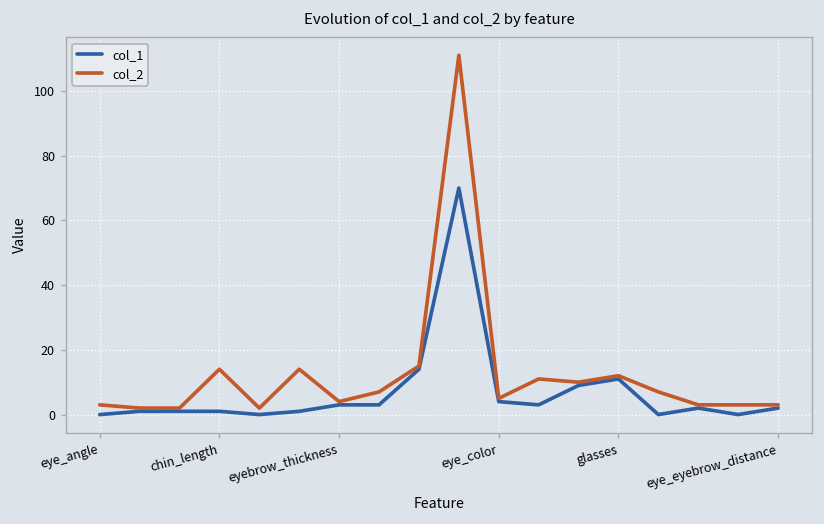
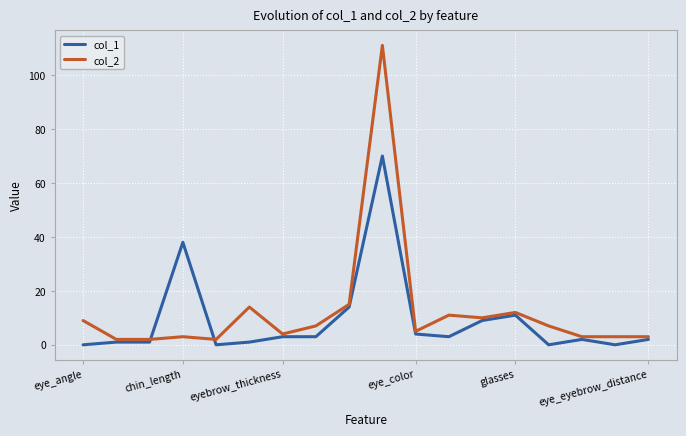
  {
    "col_1": {
      "eye_angle": 0,
-     "chin_length": 1,
+     "chin_length": 38,
      "eyebrow_thickness": 3,
      "eye_color": 4,
      "glasses": 11,
      "eye_eyebrow_distance": 2
    },
    "col_2": {
-     "eye_angle": 3,
-     "chin_length": 14,
+     "eye_angle": 9,
+     "chin_length": 3,
      "eyebrow_thickness": 4,
      "eye_color": 5,
      "glasses": 12,
      "eye_eyebrow_distance": 3
    }
  }
